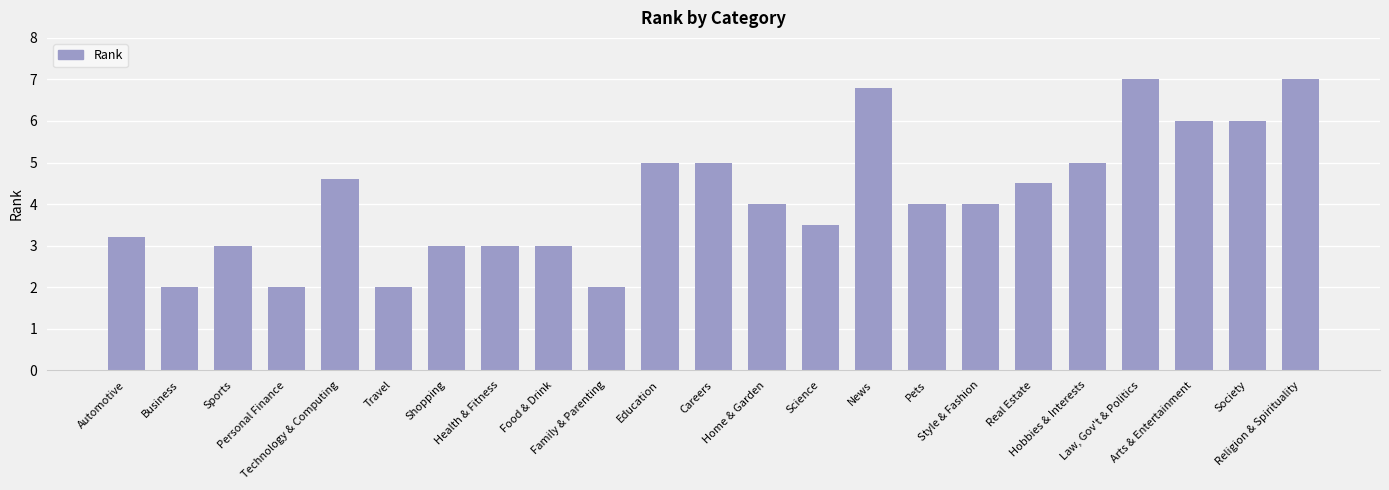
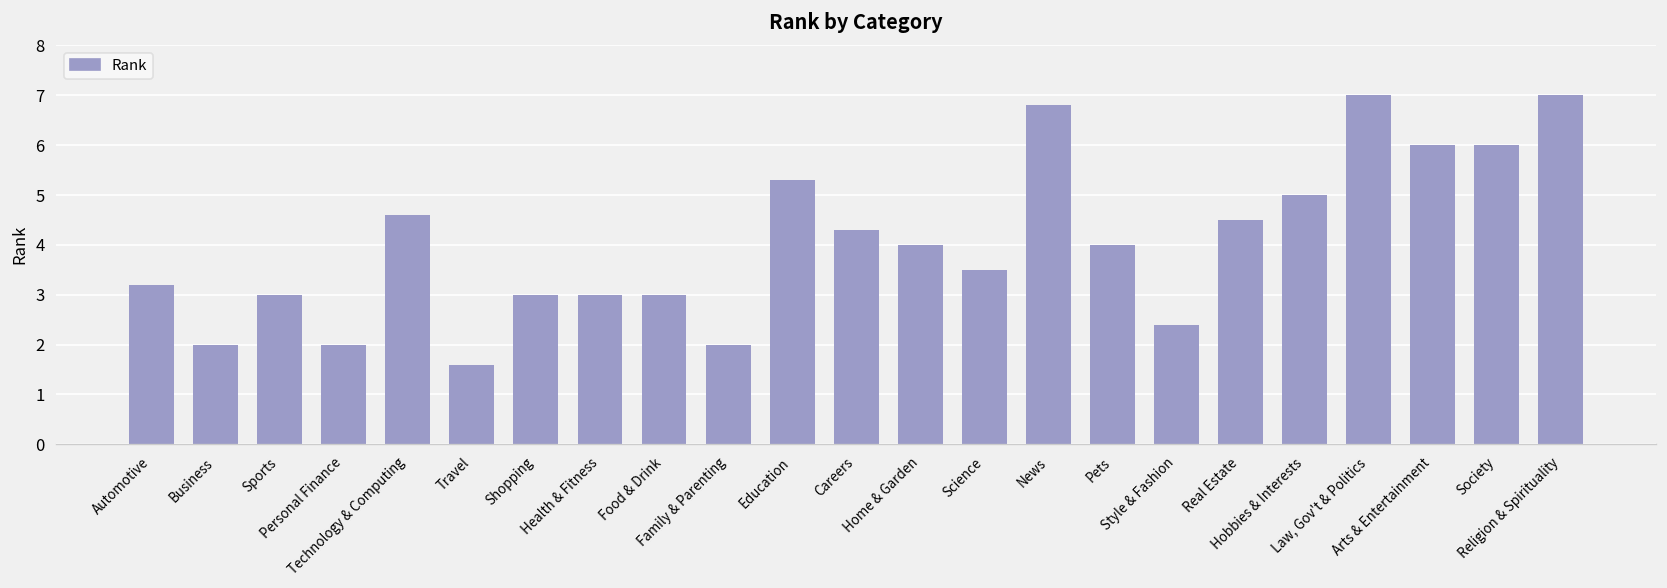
  {
    "Automotive": 3.2,
    "Business": 2.0,
    "Sports": 3.0,
    "Personal Finance": 2.0,
    "Technology & Computing": 4.6,
-   "Travel": 2.0,
+   "Travel": 1.6,
    "Shopping": 3.0,
    "Health & Fitness": 3.0,
    "Food & Drink": 3.0,
    "Family & Parenting": 2.0,
-   "Education": 5.0,
-   "Careers": 5.0,
+   "Education": 5.3,
+   "Careers": 4.3,
    "Home & Garden": 4.0,
    "Science": 3.5,
    "News": 6.8,
    "Pets": 4.0,
-   "Style & Fashion": 4.0,
+   "Style & Fashion": 2.4,
    "Real Estate": 4.5,
    "Hobbies & Interests": 5.0,
    "Law, Gov't & Politics": 7.0,
    "Arts & Entertainment": 6.0,
    "Society": 6.0,
    "Religion & Spirituality": 7.0
  }
